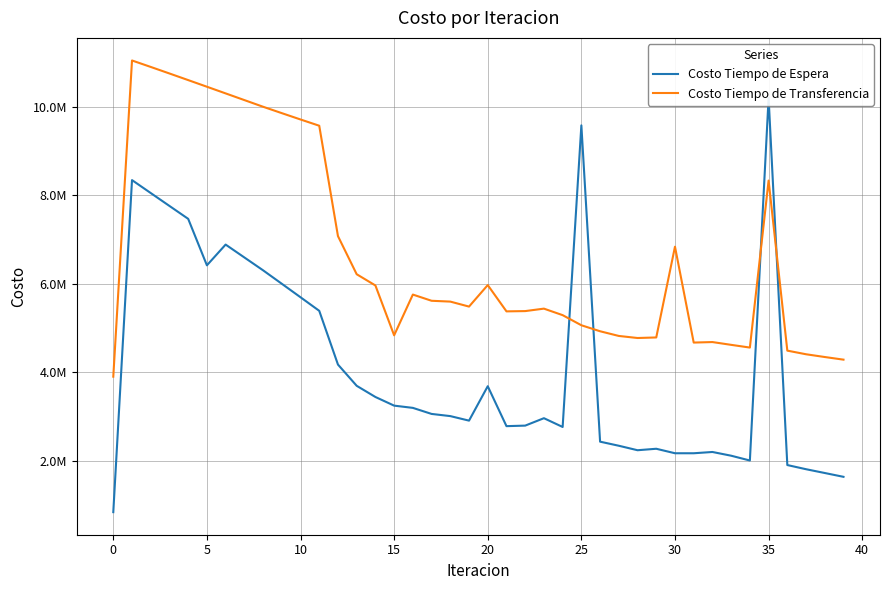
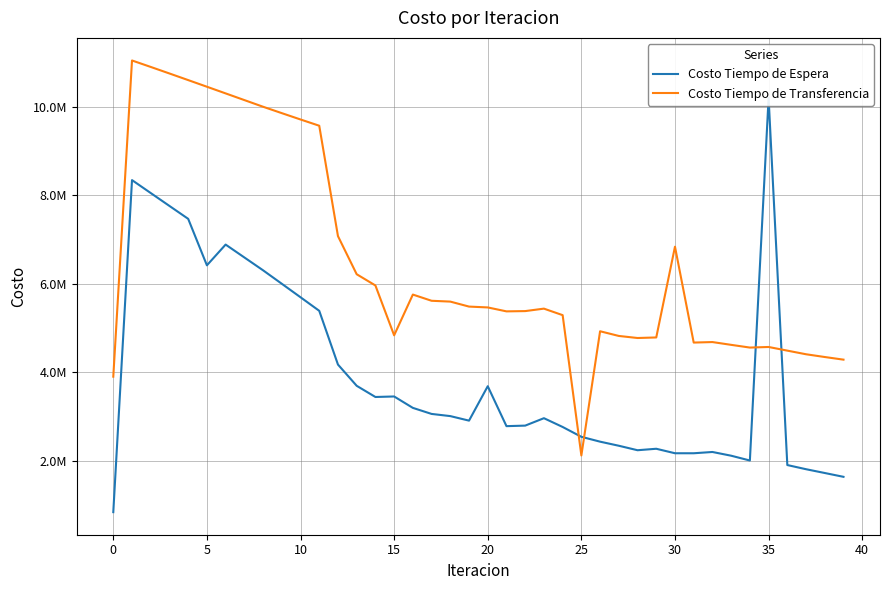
  {
    "Costo Tiempo de Espera": {
      "0": 800000,
      "5": 6400000,
      "10": 5700000,
-     "15": 3200000,
+     "15": 3400000,
      "20": 3700000,
-     "25": 9600000,
+     "25": 2500000,
      "30": 2200000
    },
    "Costo Tiempo de Transferencia": {
      "0": 3900000,
      "5": 10400000,
      "10": 9700000,
      "15": 4800000,
-     "20": 6000000,
-     "25": 5100000,
+     "20": 5500000,
+     "25": 2100000,
      "30": 6800000,
-     "35": 8300000
+     "35": 4600000
    }
  }
